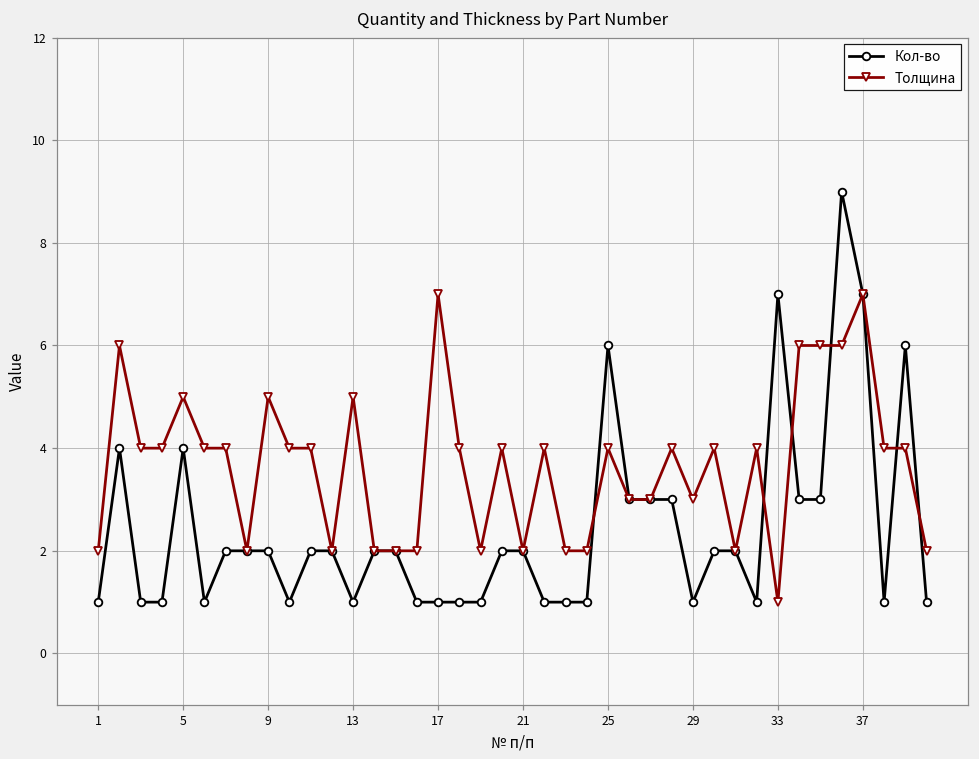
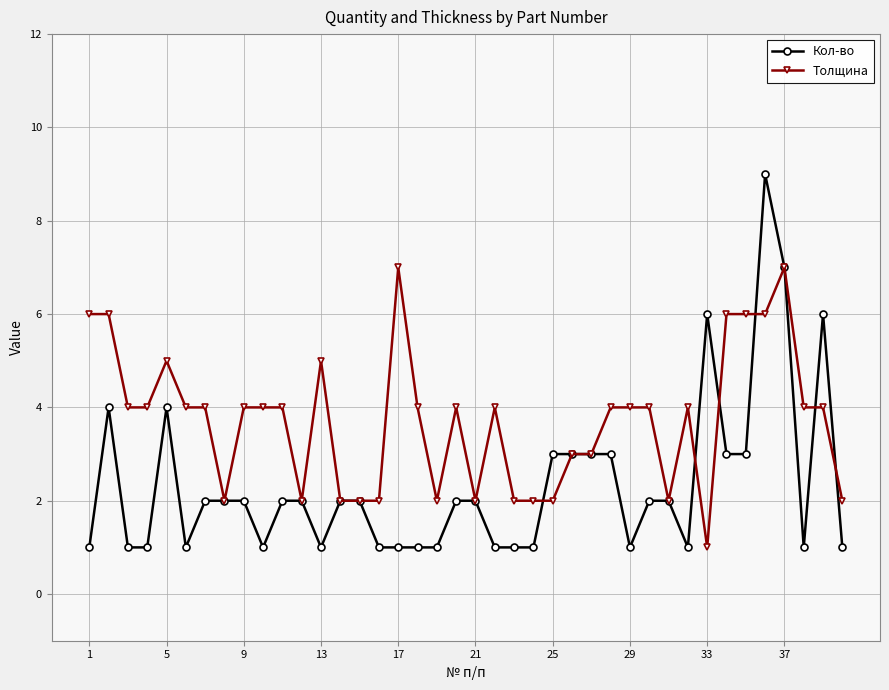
  {
    "Кол-во": {
      "1": 1,
      "5": 4,
      "9": 2,
      "13": 1,
      "17": 1,
-     "25": 6,
+     "25": 3,
      "29": 1,
-     "33": 7
+     "33": 6
    },
    "Толщина": {
-     "1": 2,
+     "1": 6,
      "5": 5,
-     "9": 5,
+     "9": 4,
      "13": 5,
      "17": 7,
-     "25": 4,
-     "29": 3,
+     "25": 2,
+     "29": 4,
      "33": 1
    }
  }
